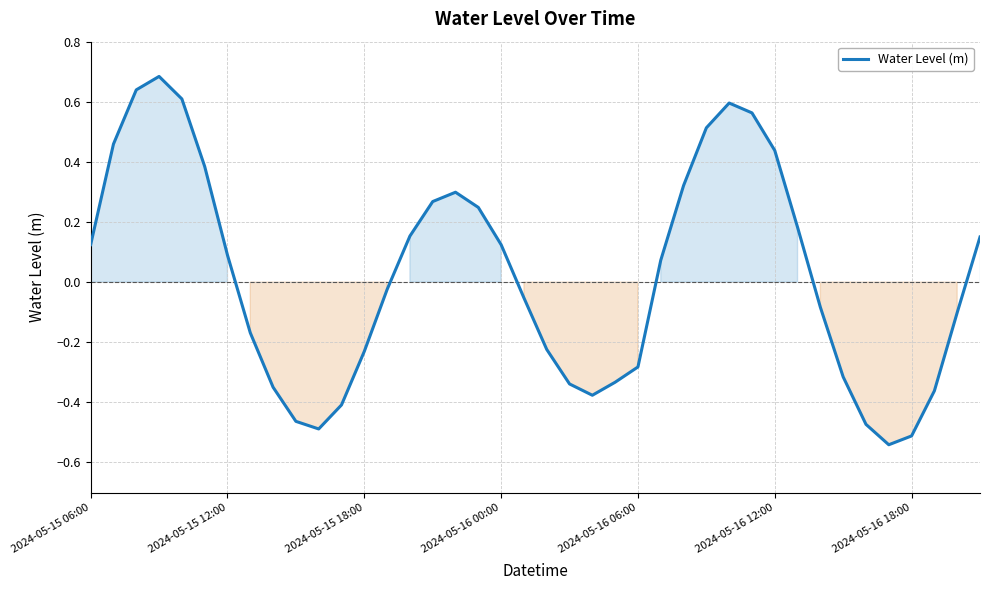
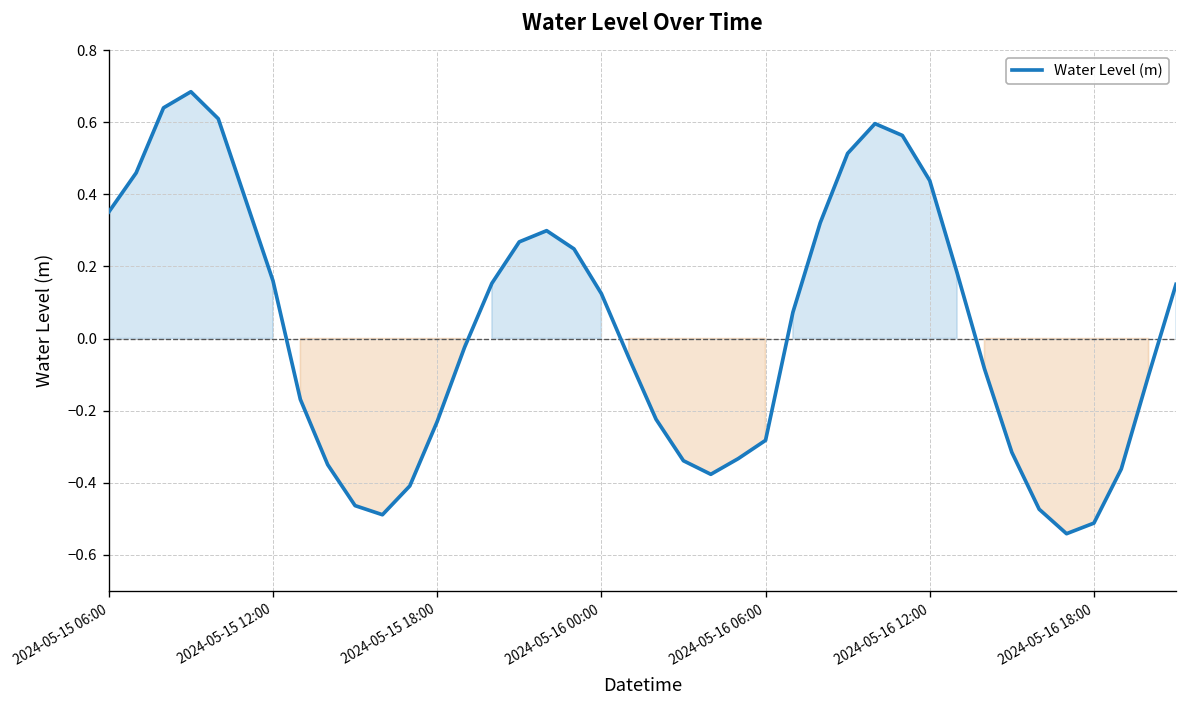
  {
-   "2024-05-15 06:00": 0.12,
-   "2024-05-15 12:00": 0.09,
+   "2024-05-15 06:00": 0.35,
+   "2024-05-15 12:00": 0.16,
    "2024-05-15 18:00": -0.23,
    "2024-05-16 00:00": 0.12,
    "2024-05-16 06:00": -0.28,
    "2024-05-16 12:00": 0.44,
    "2024-05-16 18:00": -0.51
  }
